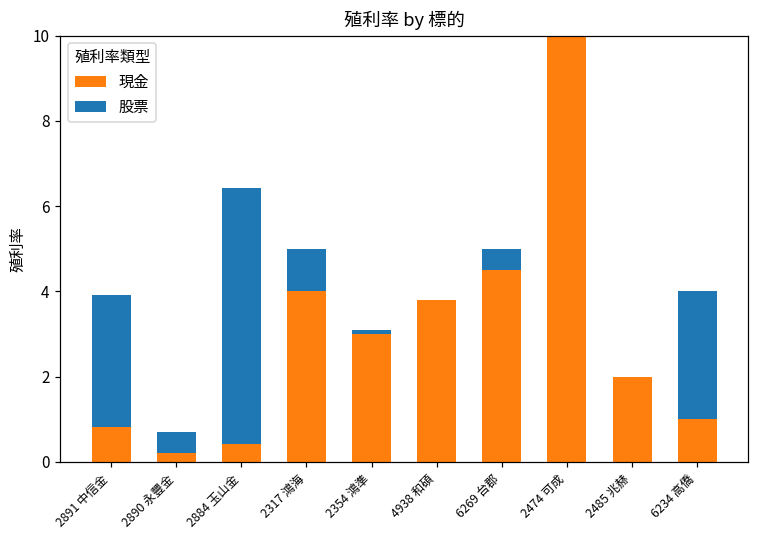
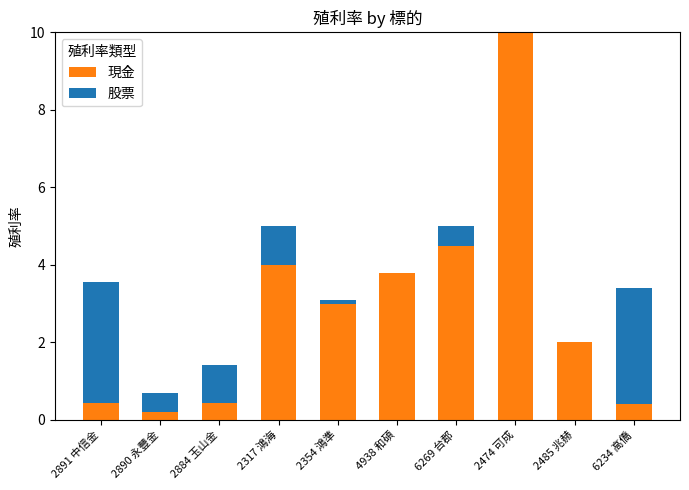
  {
    "現金": {
-     "2891 中信金": 0.8,
+     "2891 中信金": 0.5,
      "2890 永豐金": 0.2,
      "2884 玉山金": 0.4,
      "2317 鴻海": 4.0,
      "2354 鴻準": 3.0,
      "4938 和碩": 3.8,
      "6269 台郡": 4.5,
      "2474 可成": 10.0,
      "2485 兆赫": 2.0,
-     "6234 高僑": 1.0
+     "6234 高僑": 0.4
    },
    "股票": {
      "2891 中信金": 3.1,
      "2890 永豐金": 0.5,
-     "2884 玉山金": 6,
+     "2884 玉山金": 1,
      "2317 鴻海": 1,
      "2354 鴻準": 0.1,
      "4938 和碩": 0,
      "6269 台郡": 0.5,
      "2474 可成": 0,
      "2485 兆赫": 0,
      "6234 高僑": 3
    }
  }
